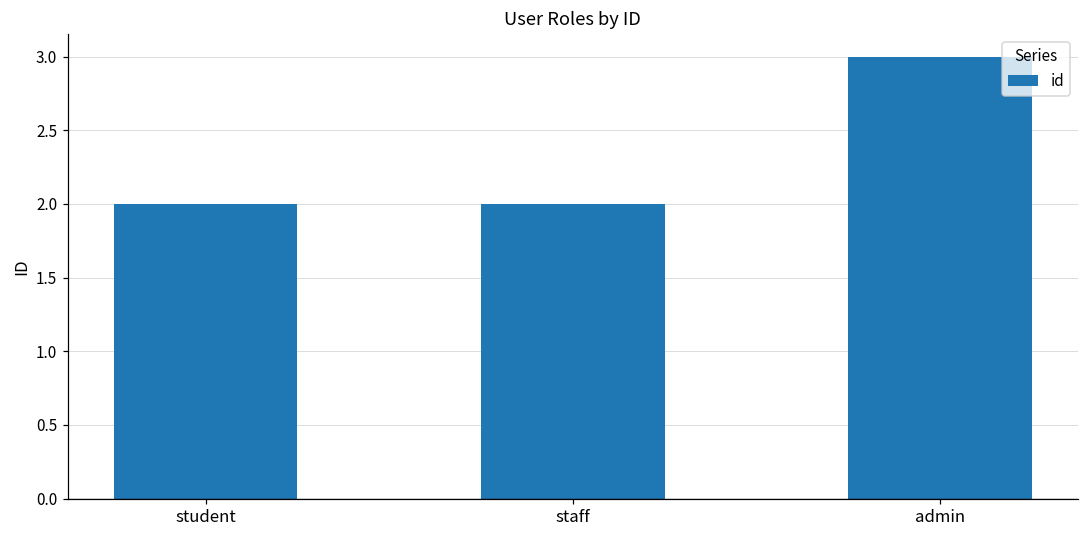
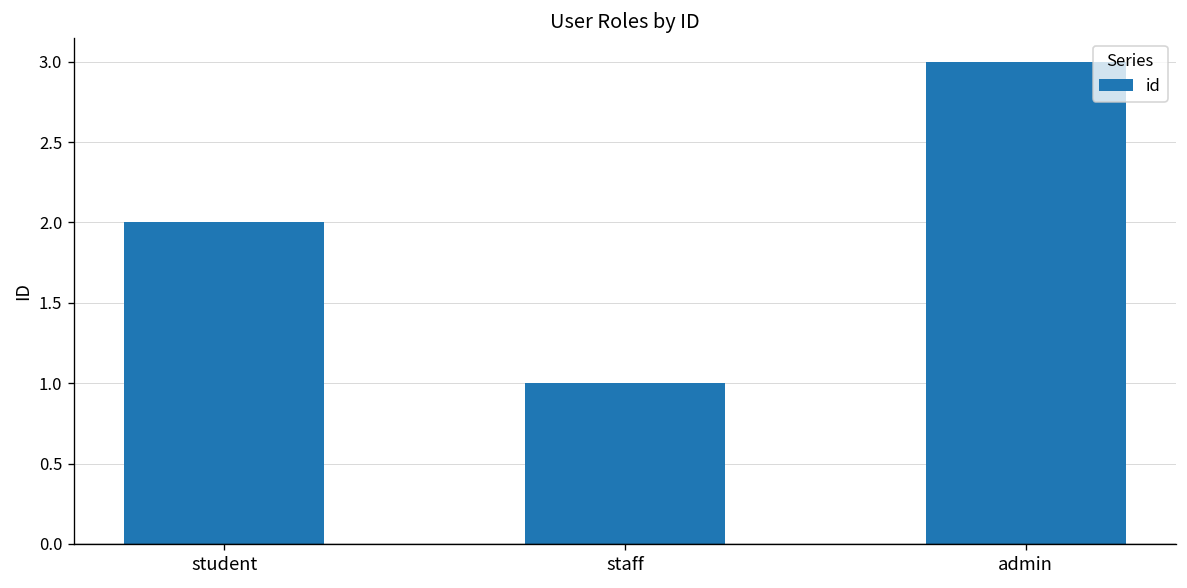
  {
    "student": 2,
-   "staff": 2,
+   "staff": 1,
    "admin": 3
  }
